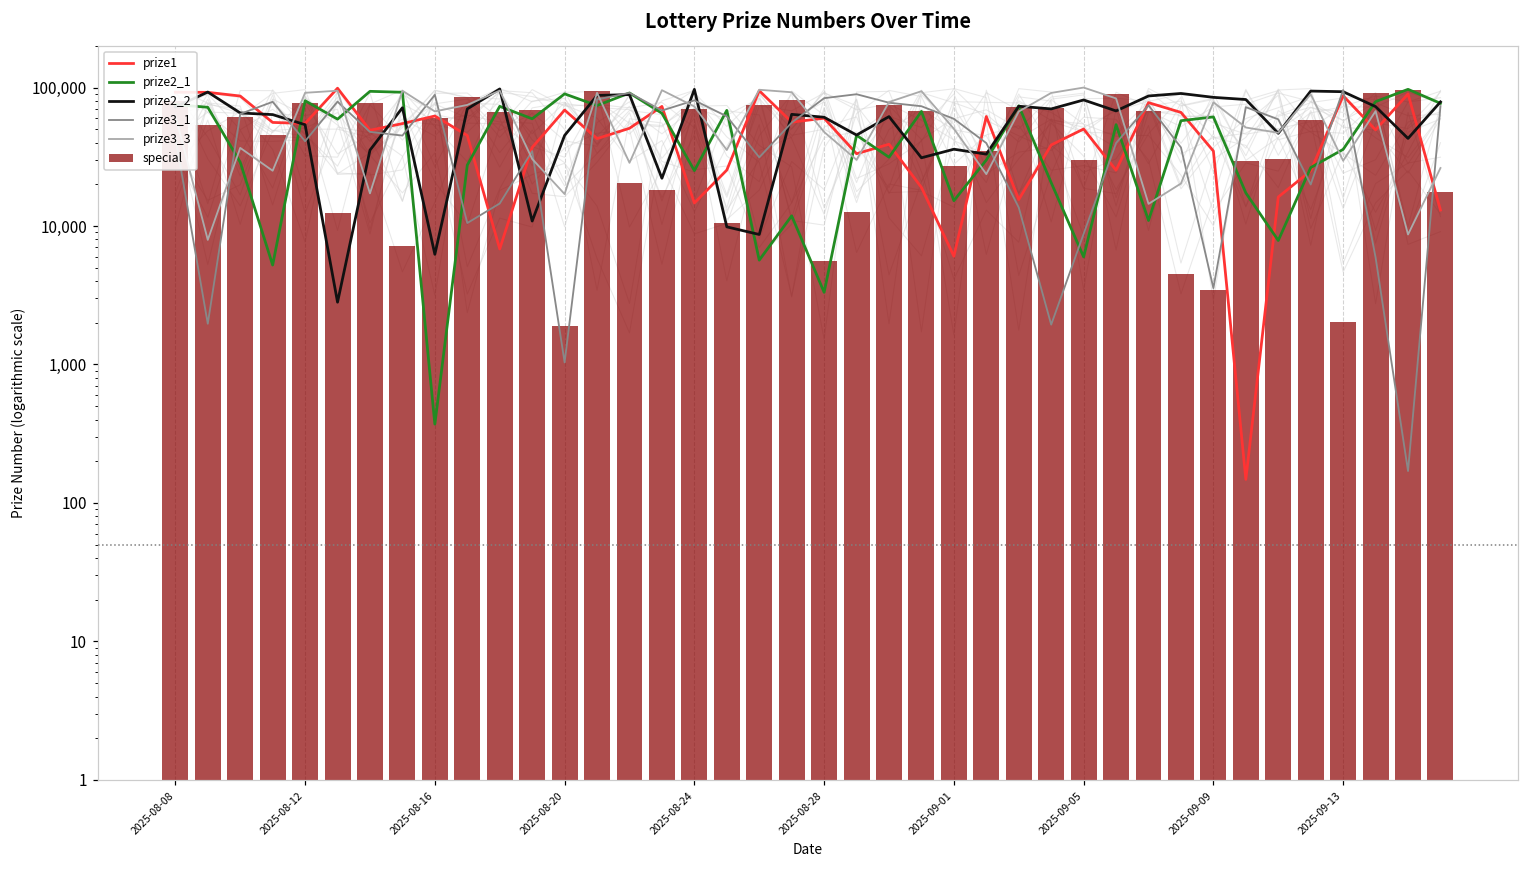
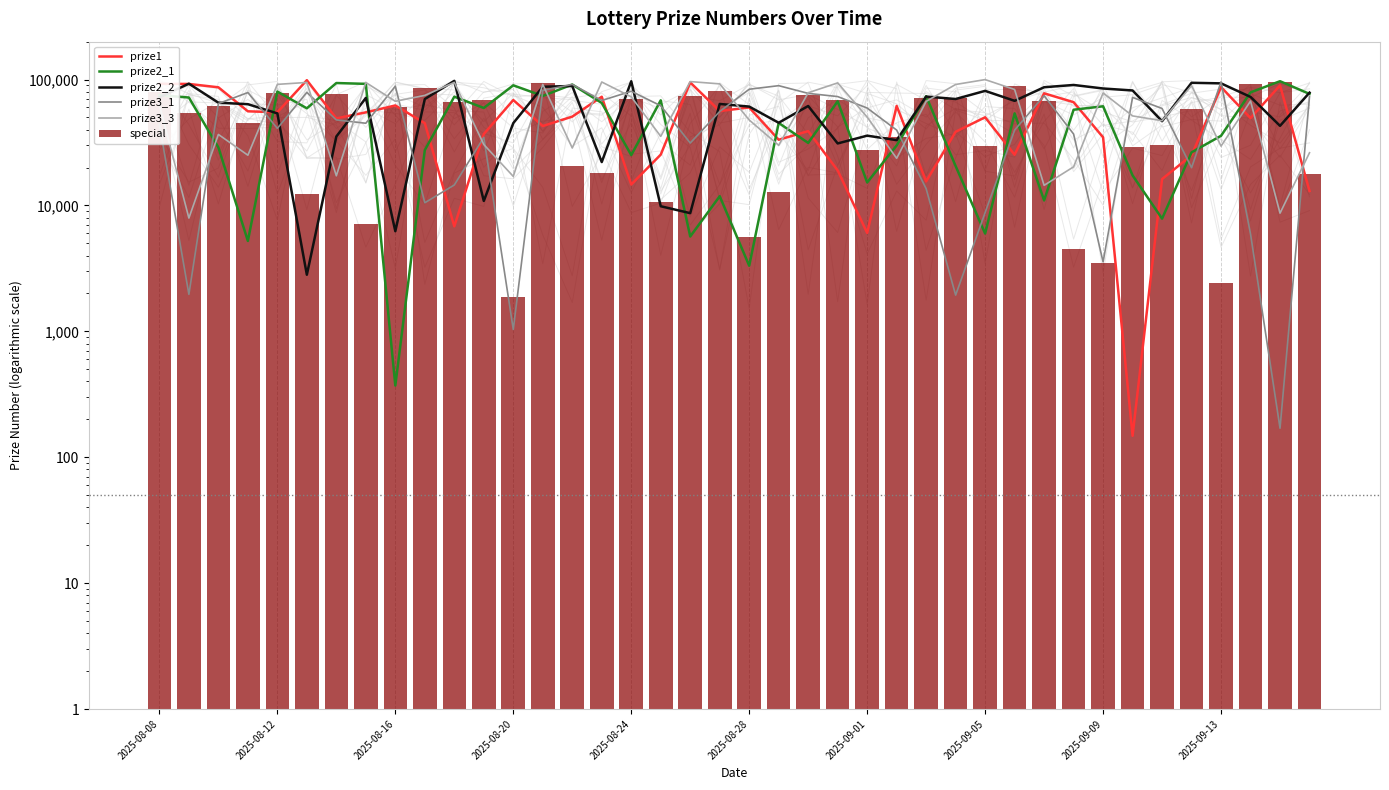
  {
    "special": {
      "2025-08-12": "80,000",
      "2025-08-16": "60,000",
      "2025-08-20": "1,900",
      "2025-08-24": "70,000",
      "2025-08-28": "6,000",
      "2025-09-01": "27,000",
      "2025-09-05": "30,000",
      "2025-09-09": "3,500",
-     "2025-09-13": "2,000"
+     "2025-09-13": "2,400"
    },
    "prize1": {
      "2025-08-20": "70,000",
      "2025-08-24": "15,000",
      "2025-09-01": "6,000",
      "2025-09-09": "35,000"
    },
    "prize2_1": {
      "2025-08-16": "370",
      "2025-08-28": "3,300",
      "2025-09-01": "15,000",
      "2025-09-05": "6,000"
    },
    "prize2_2": {
      "2025-08-16": "6,000",
      "2025-08-20": "45,000",
      "2025-09-01": "36,000"
    }
  }
